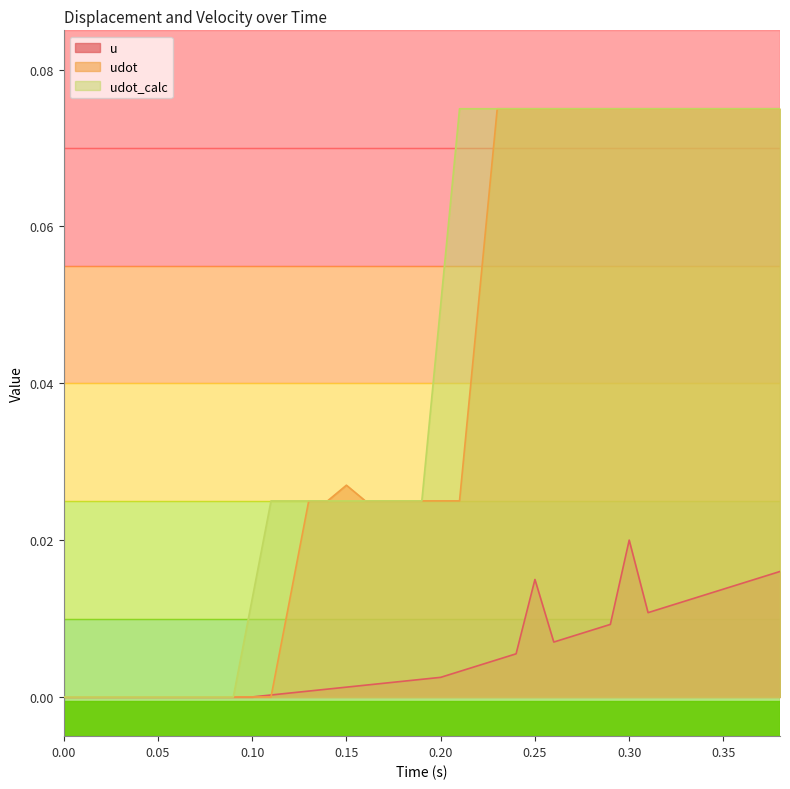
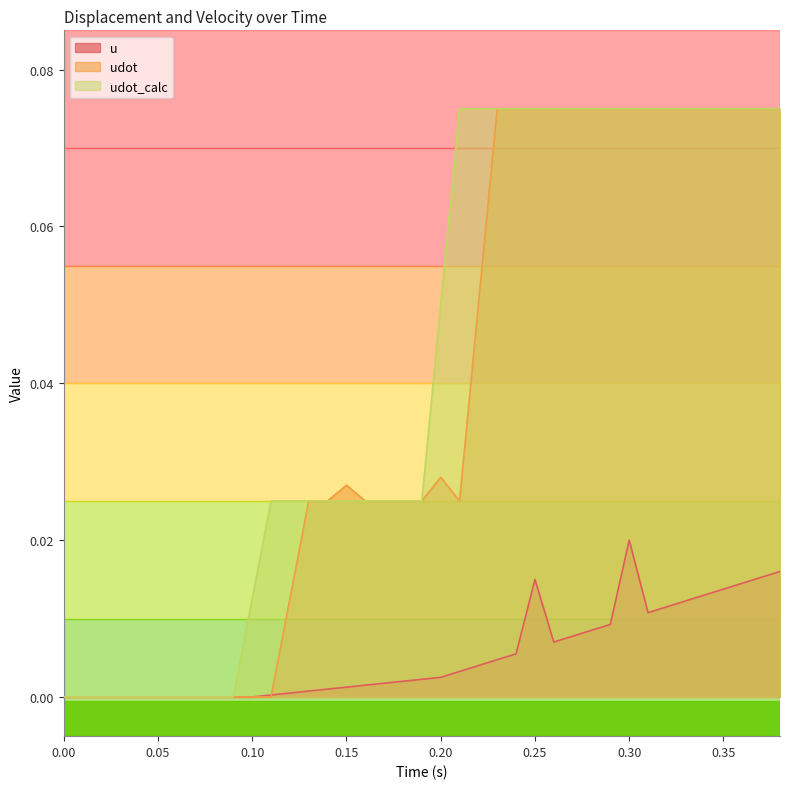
  {
    "u": {
      "0.15": 0.001,
      "0.20": 0.003,
      "0.25": 0.015,
      "0.30": 0.020,
      "0.35": 0.014
    },
    "udot": {
      "0.15": 0.027,
-     "0.20": 0.025
+     "0.20": 0.028
    },
    "udot_calc": {
      "0.10": 0.013,
      "0.15": 0.025,
      "0.20": 0.050
    }
  }
